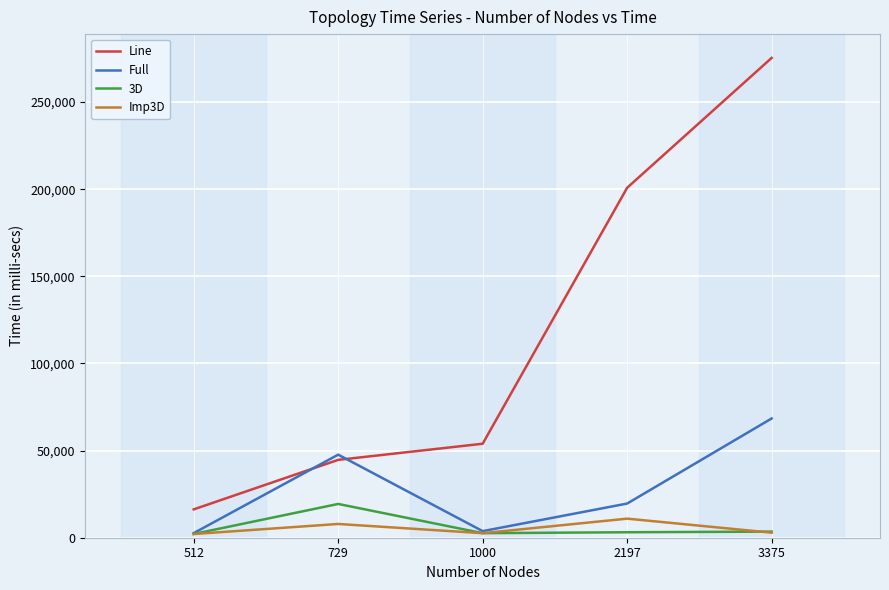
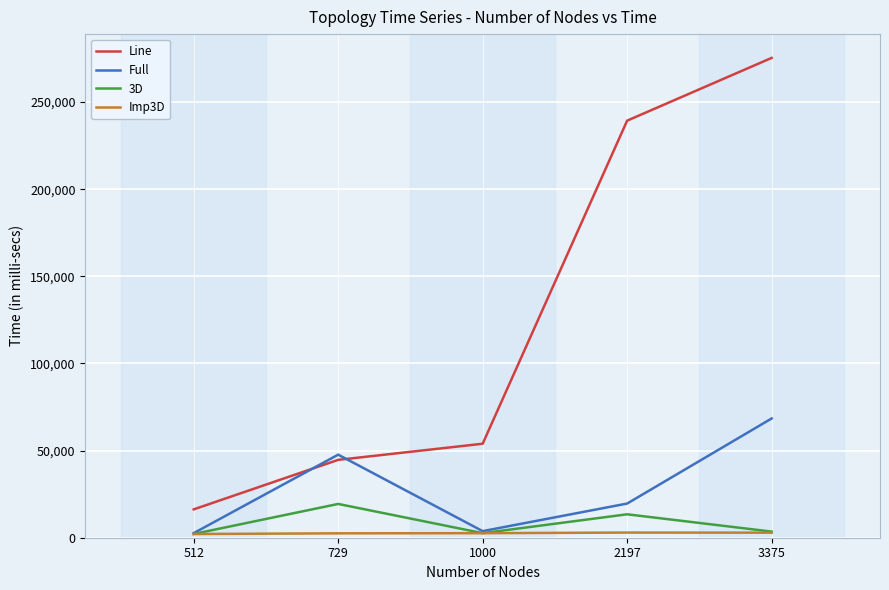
  {
    "Line": {
      "512": "16,000",
      "729": "45,000",
      "1000": "54,000",
-     "2197": "201,000",
+     "2197": "239,000",
      "3375": "275,000"
    },
    "Full": {
      "729": "48,000",
      "2197": "20,000",
      "3375": "68,000"
    },
    "3D": {
      "729": "19,000",
-     "2197": "3,000"
+     "2197": "13,000"
    },
    "Imp3D": {
-     "729": "8,000",
-     "2197": "11,000"
+     "729": "3,000",
+     "2197": "3,000"
    }
  }
